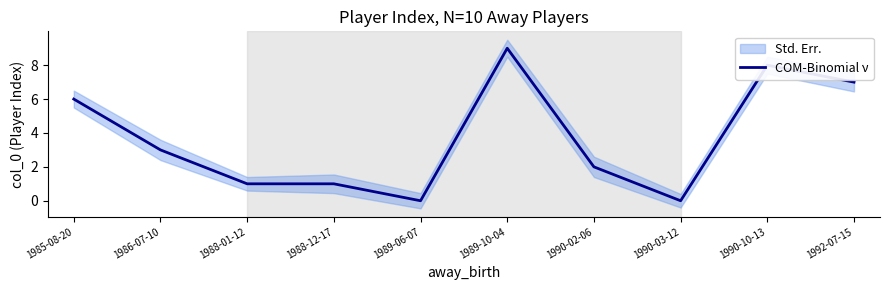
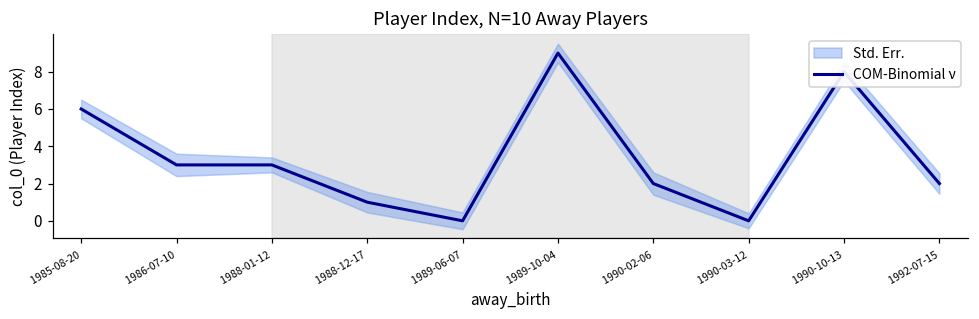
  {
    "COM-Binomial ν": {
      "1985-08-20": 6,
      "1986-07-10": 3,
-     "1988-01-12": 1,
+     "1988-01-12": 3,
      "1988-12-17": 1,
      "1989-06-07": 0,
      "1989-10-04": 9,
      "1990-02-06": 2,
      "1990-03-12": 0,
-     "1992-07-15": 7
+     "1992-07-15": 2
    }
  }
